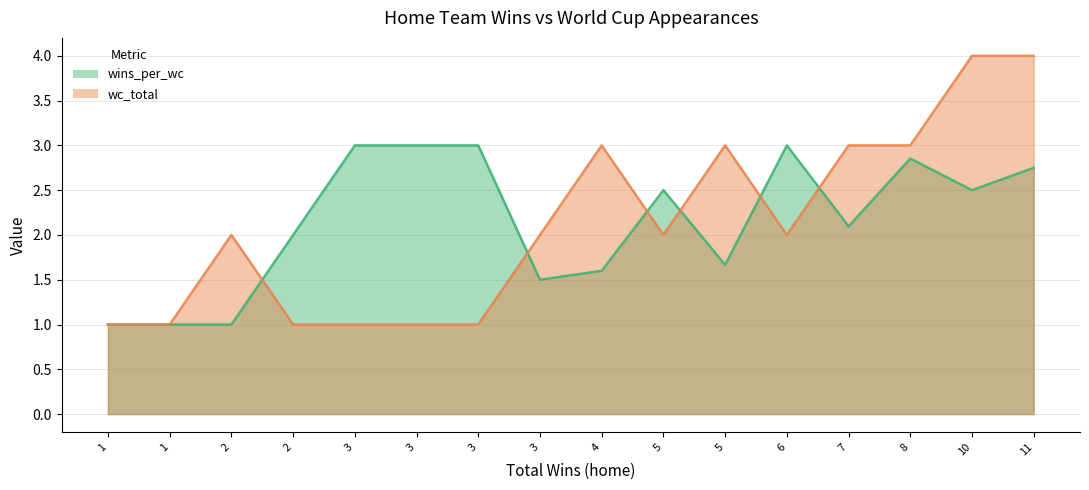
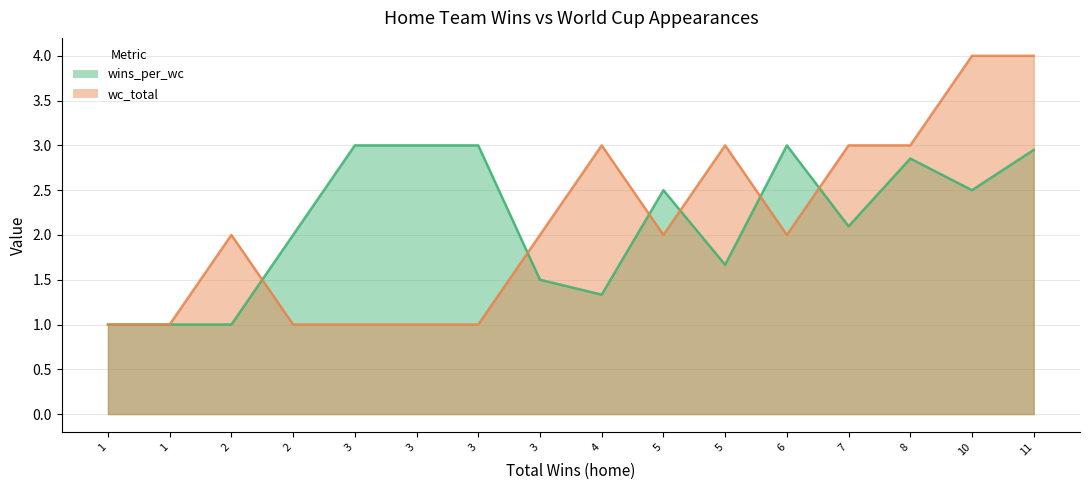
  {
    "wins_per_wc": {
-     "4": 1.6,
+     "4": 1.3,
      "6": 3.0,
      "7": 2.1,
      "8": 2.9,
      "10": 2.5,
-     "11": 2.8
+     "11": 3.0
    },
    "wc_total": {
      "4": 3.0,
      "6": 2.0,
      "7": 3.0,
      "8": 3.0,
      "10": 4.0,
      "11": 4.0
    }
  }
